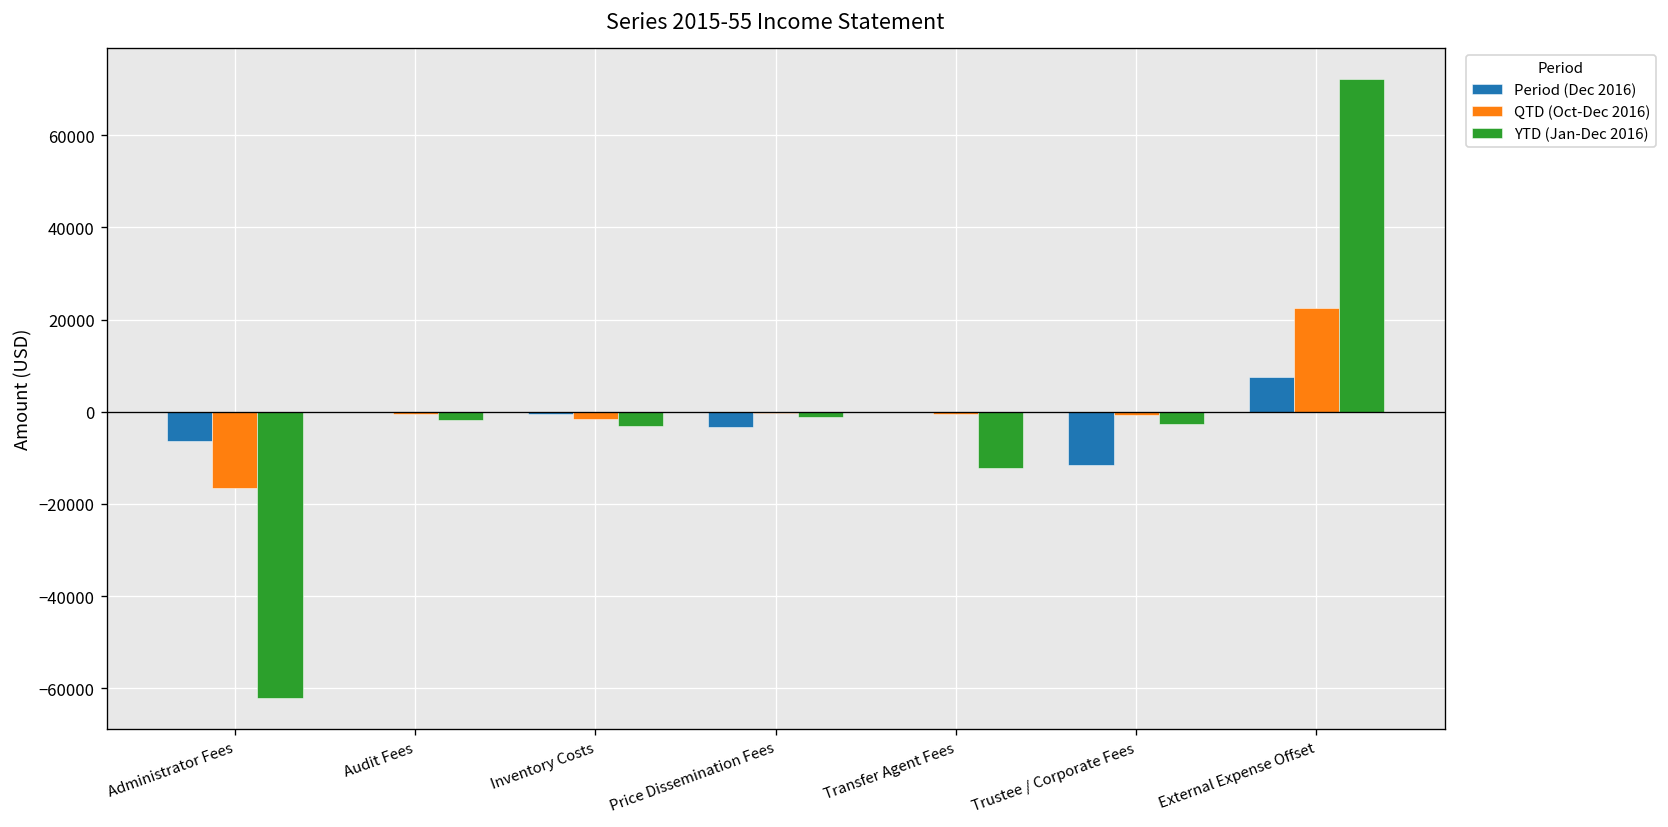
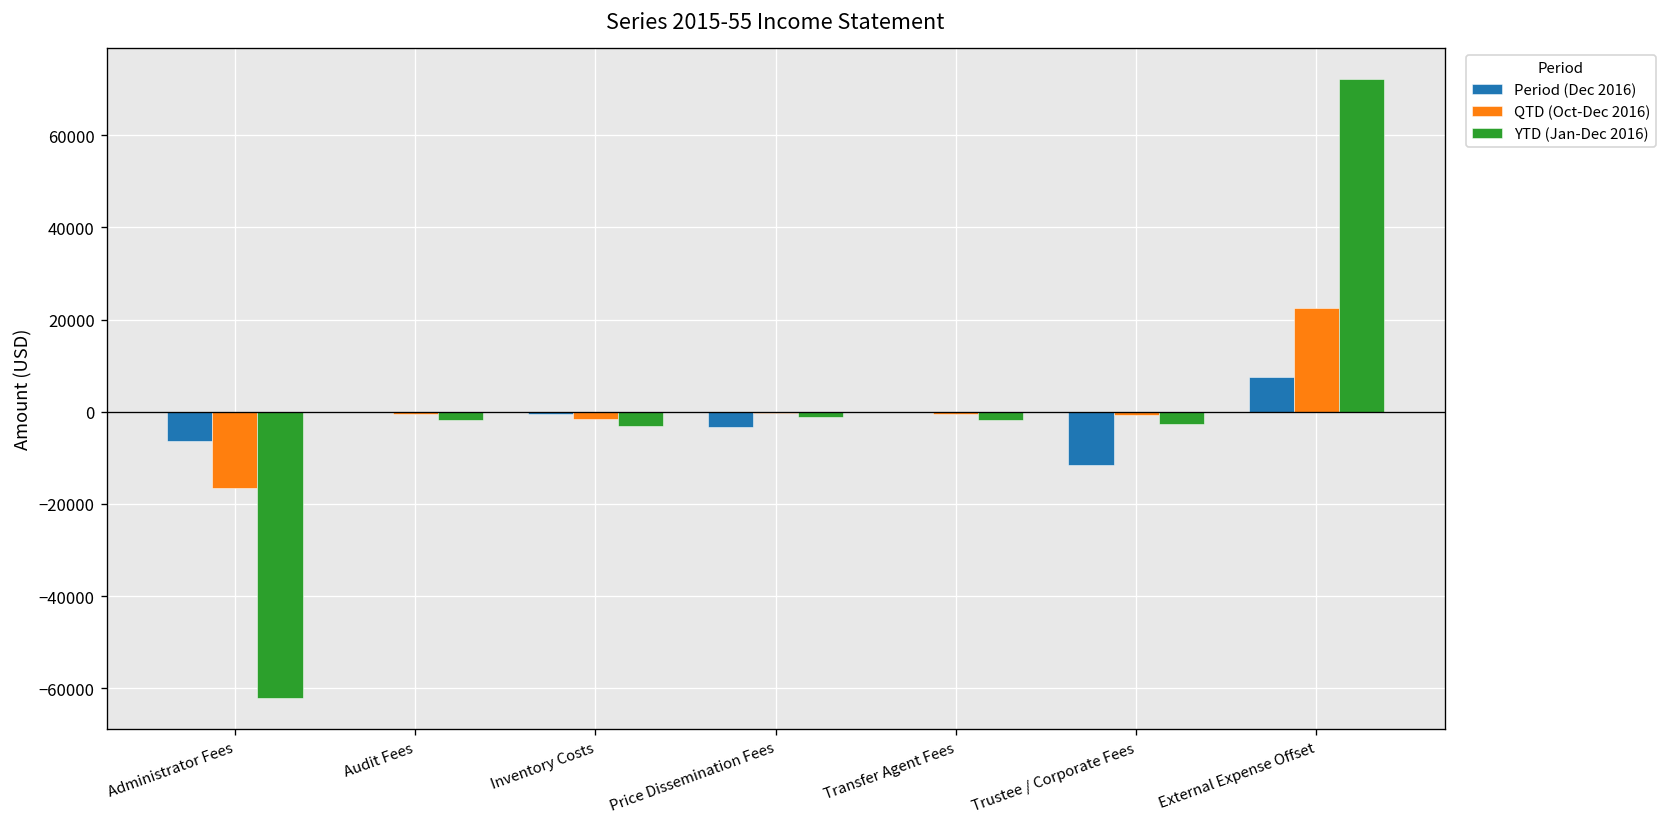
  {
    "Period (Dec 2016)": {
      "Administrator Fees": -6000,
      "Price Dissemination Fees": -3000,
      "Trustee / Corporate Fees": -12000,
      "External Expense Offset": 7000
    },
    "QTD (Oct-Dec 2016)": {
      "Administrator Fees": -17000,
      "Inventory Costs": -1000,
      "Trustee / Corporate Fees": -1000,
      "External Expense Offset": 23000
    },
    "YTD (Jan-Dec 2016)": {
      "Administrator Fees": -62000,
      "Audit Fees": -2000,
      "Inventory Costs": -3000,
      "Price Dissemination Fees": -1000,
-     "Transfer Agent Fees": -12000,
+     "Transfer Agent Fees": -2000,
      "Trustee / Corporate Fees": -3000,
      "External Expense Offset": 72000
    }
  }
